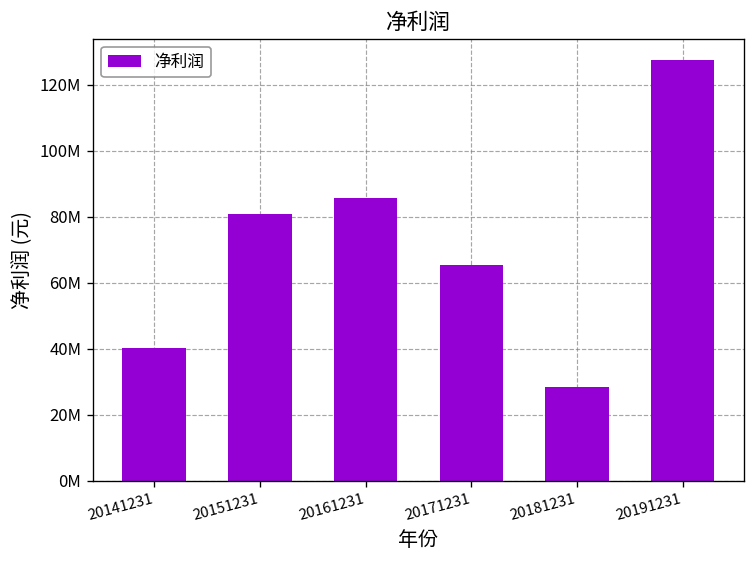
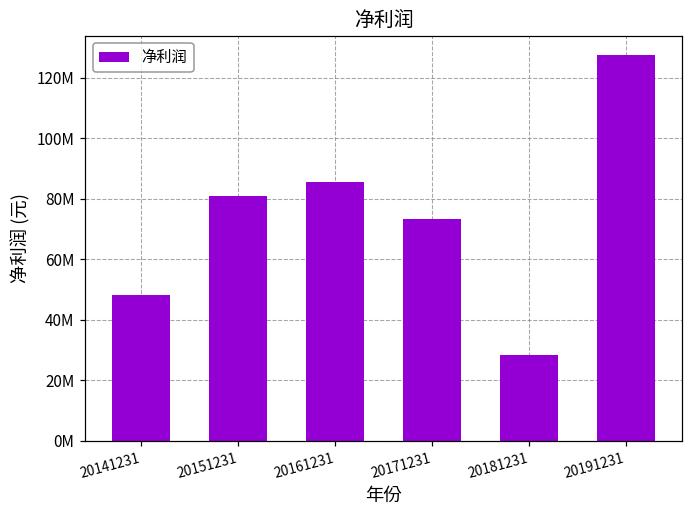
  {
-   "20141231": 40000000,
+   "20141231": 48000000,
    "20151231": 81000000,
    "20161231": 86000000,
-   "20171231": 65000000,
+   "20171231": 73000000,
    "20181231": 28000000,
    "20191231": 128000000
  }
